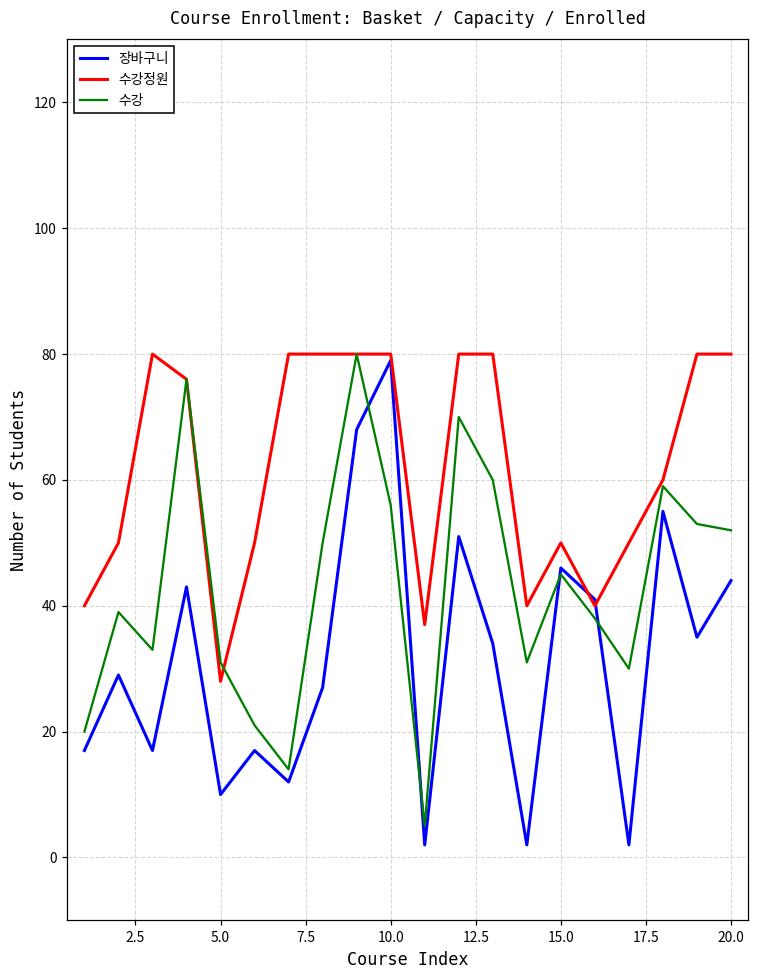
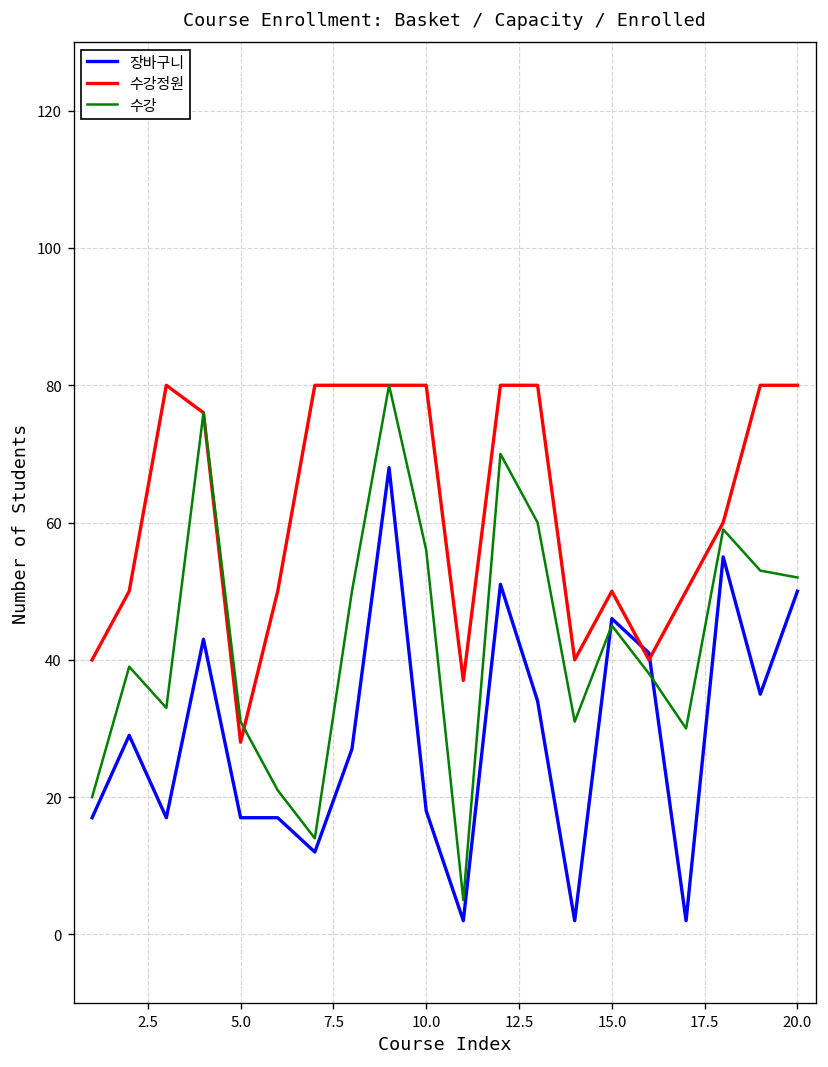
  {
    "장바구니": {
-     "5.0": 10,
-     "10.0": 79,
+     "5.0": 17,
+     "10.0": 18,
      "15.0": 46,
-     "20.0": 44
+     "20.0": 50
    },
    "수강정원": {
      "5.0": 28,
      "10.0": 80,
      "15.0": 50,
      "20.0": 80
    },
    "수강": {
      "5.0": 31,
      "10.0": 56,
      "15.0": 45,
      "20.0": 52
    }
  }
